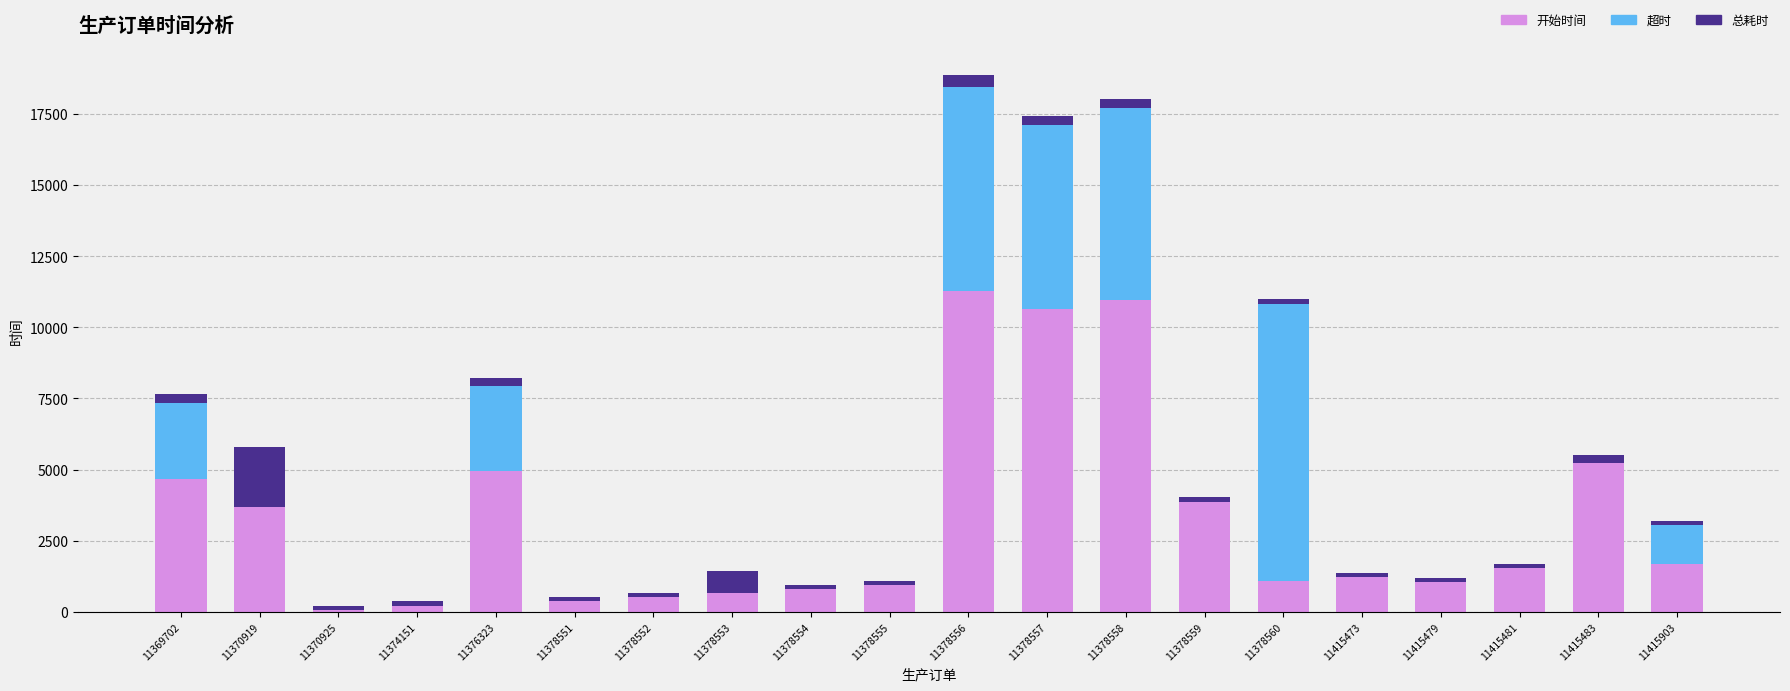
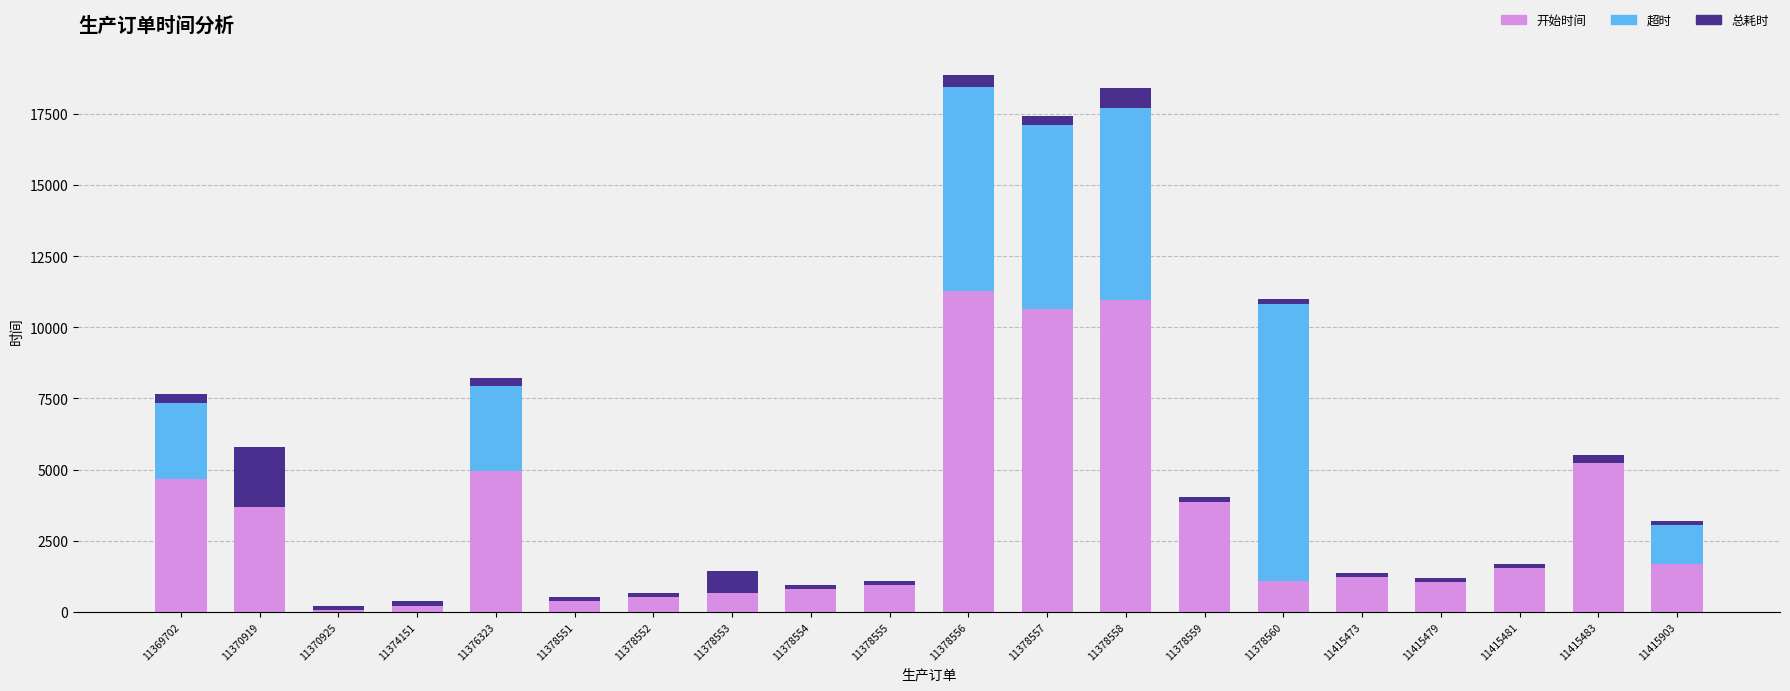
  {
    "开始时间": {
      "11369702": 4700,
      "11370919": 3700,
      "11374151": 200,
      "11376323": 4900,
      "11378551": 400,
      "11378552": 500,
      "11378553": 700,
      "11378554": 800,
      "11378555": 900,
      "11378556": 11300,
      "11378557": 10700,
      "11378558": 11000,
      "11378559": 3900,
      "11378560": 1100,
      "11415473": 1200,
      "11415479": 1100,
      "11415481": 1500,
      "11415483": 5200,
      "11415903": 1700
    },
    "超时": {
      "11369702": 2700,
      "11370919": 0,
      "11370925": 0,
      "11374151": 0,
      "11376323": 3000,
      "11378551": 0,
      "11378552": 0,
      "11378553": 0,
      "11378554": 0,
      "11378555": 0,
      "11378556": 7200,
      "11378557": 6500,
      "11378558": 6800,
      "11378559": 0,
      "11378560": 9700,
      "11415473": 0,
      "11415479": 0,
      "11415481": 0,
      "11415483": 0,
      "11415903": 1400
    },
    "总耗时": {
      "11369702": 300,
      "11370919": 2100,
      "11370925": 100,
      "11374151": 100,
      "11376323": 300,
      "11378551": 100,
      "11378552": 100,
      "11378553": 800,
      "11378554": 100,
      "11378555": 100,
      "11378556": 400,
      "11378557": 300,
-     "11378558": 300,
+     "11378558": 700,
      "11378559": 200,
      "11378560": 100,
      "11415473": 100,
      "11415479": 100,
      "11415481": 100,
      "11415483": 300,
      "11415903": 100
    }
  }
